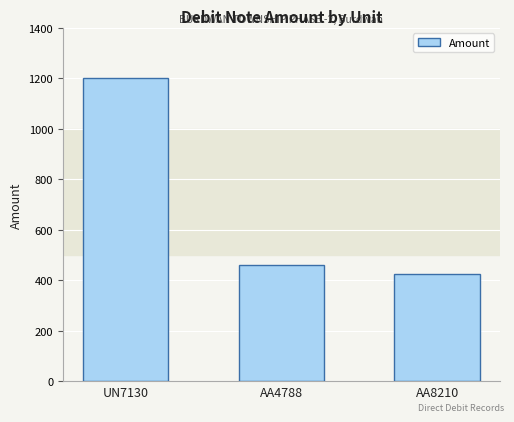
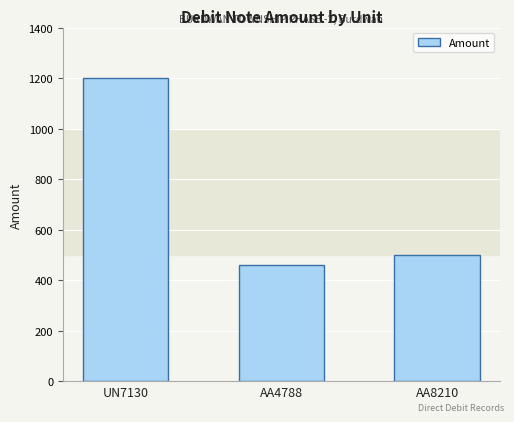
  {
    "UN7130": 1200,
    "AA4788": 460,
-   "AA8210": 430
+   "AA8210": 500
  }
